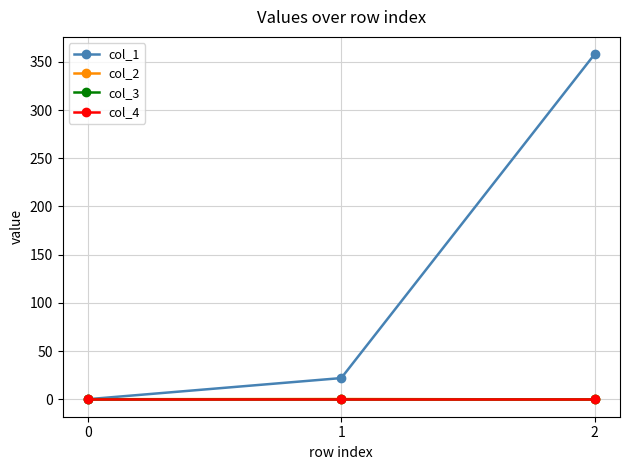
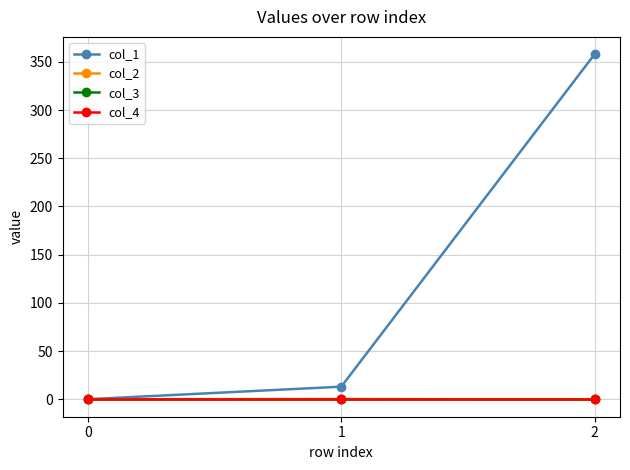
  {
    "col_1": {
-     "1": 20,
+     "1": 10,
      "2": 360
    }
  }
